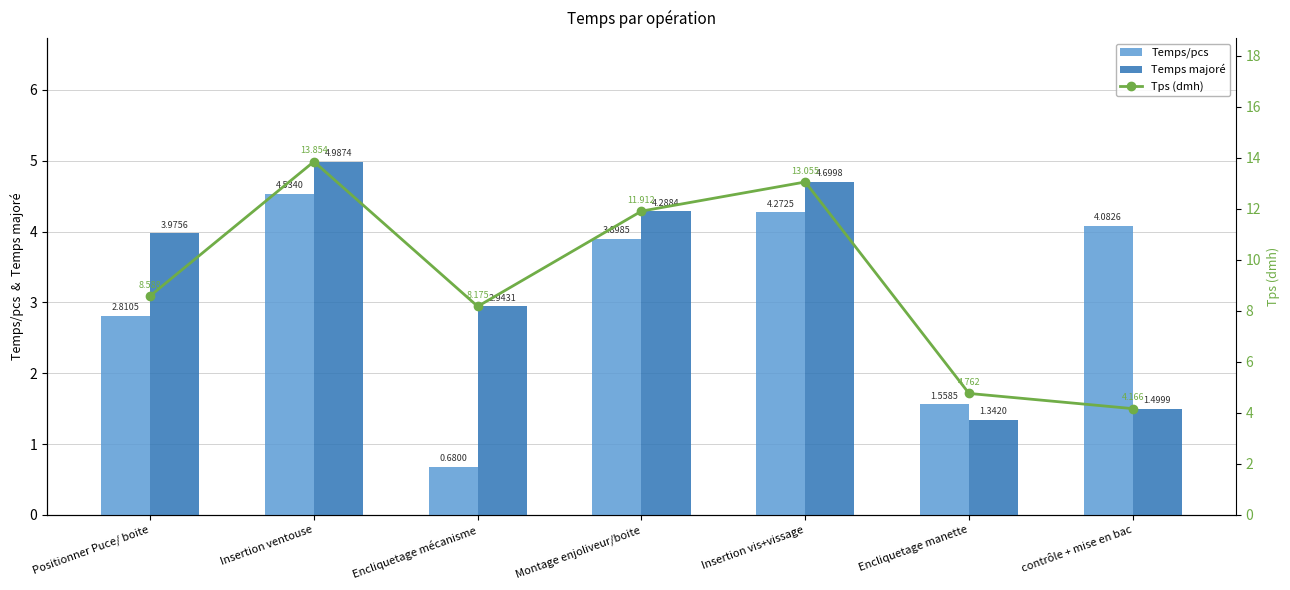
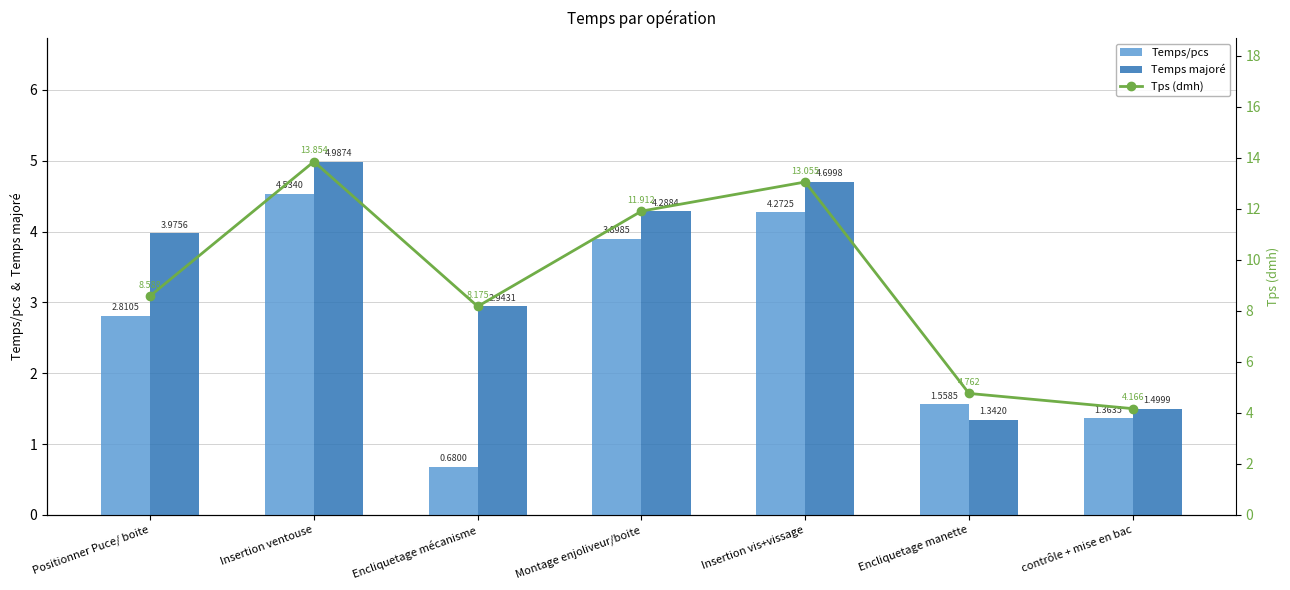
  {
    "Temps/pcs": {
      "Positionner Puce/ boite": 2.8105,
      "Insertion ventouse": 4.5340,
      "Encliquetage mécanisme": 0.6800,
      "Montage enjoliveur/boite": 3.8985,
      "Insertion vis+vissage": 4.2725,
      "Encliquetage manette": 1.5585,
-     "contrôle + mise en bac": 4.0826
+     "contrôle + mise en bac": 1.3635
    },
    "Temps majoré": {
      "Positionner Puce/ boite": 3.9756,
      "Insertion ventouse": 4.9874,
      "Encliquetage mécanisme": 2.9431,
      "Montage enjoliveur/boite": 4.2884,
      "Insertion vis+vissage": 4.6998,
      "Encliquetage manette": 1.3420,
      "contrôle + mise en bac": 1.4999
    },
    "Tps (dmh)": {
      "Positionner Puce/ boite": 8.588,
      "Insertion ventouse": 13.854,
      "Encliquetage mécanisme": 8.175,
      "Montage enjoliveur/boite": 11.912,
      "Insertion vis+vissage": 13.055,
      "Encliquetage manette": 4.762,
      "contrôle + mise en bac": 4.166
    }
  }
